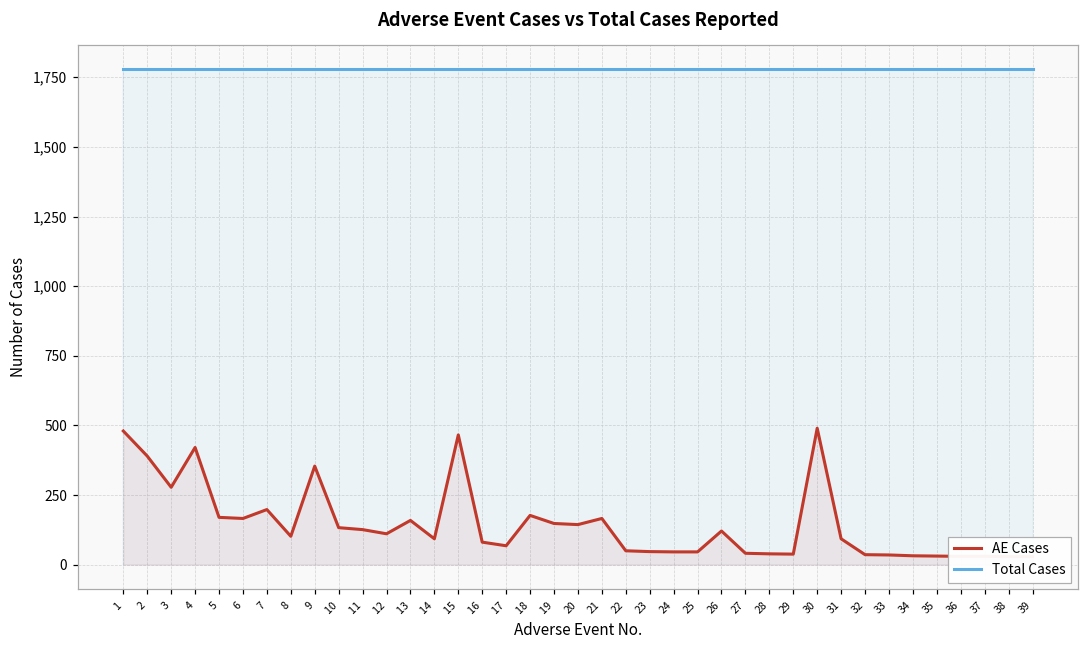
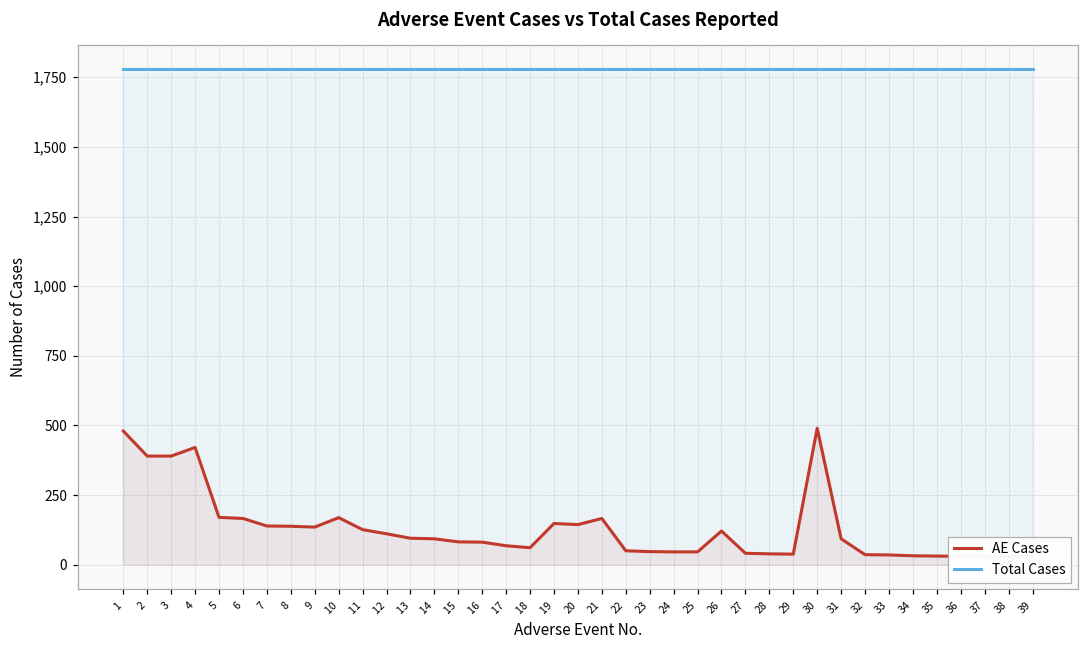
  {
    "AE Cases": {
      "1": "480",
      "2": "390",
-     "3": "280",
+     "3": "390",
      "4": "420",
      "5": "170",
      "6": "170",
-     "7": "200",
-     "8": "100",
-     "9": "350",
-     "10": "130",
+     "7": "140",
+     "8": "140",
+     "9": "140",
+     "10": "170",
      "11": "130",
      "12": "110",
-     "13": "160",
+     "13": "100",
      "14": "90",
-     "15": "470",
+     "15": "80",
      "16": "80",
      "17": "70",
-     "18": "180",
+     "18": "60",
      "19": "150",
      "20": "140",
      "21": "170",
      "22": "50",
      "23": "50",
      "24": "50",
      "25": "50",
      "26": "120",
      "27": "40",
      "28": "40",
      "29": "40",
      "30": "490",
      "31": "90",
      "32": "40",
      "33": "40",
      "34": "30",
      "35": "30"
    },
    "Total Cases": {
      "1": "1,780",
      "2": "1,780",
      "3": "1,780",
      "4": "1,780",
      "5": "1,780",
      "6": "1,780",
      "7": "1,780",
      "8": "1,780",
      "9": "1,780",
      "10": "1,780",
      "11": "1,780",
      "12": "1,780",
      "13": "1,780",
      "14": "1,780",
      "15": "1,780",
      "16": "1,780",
      "17": "1,780",
      "18": "1,780",
      "19": "1,780",
      "20": "1,780",
      "21": "1,780",
      "22": "1,780",
      "23": "1,780",
      "24": "1,780",
      "25": "1,780",
      "26": "1,780",
      "27": "1,780",
      "28": "1,780",
      "29": "1,780",
      "30": "1,780",
      "31": "1,780",
      "32": "1,780",
      "33": "1,780",
      "34": "1,780",
      "35": "1,780",
      "36": "1,780",
      "37": "1,780",
      "38": "1,780",
      "39": "1,780"
    }
  }
